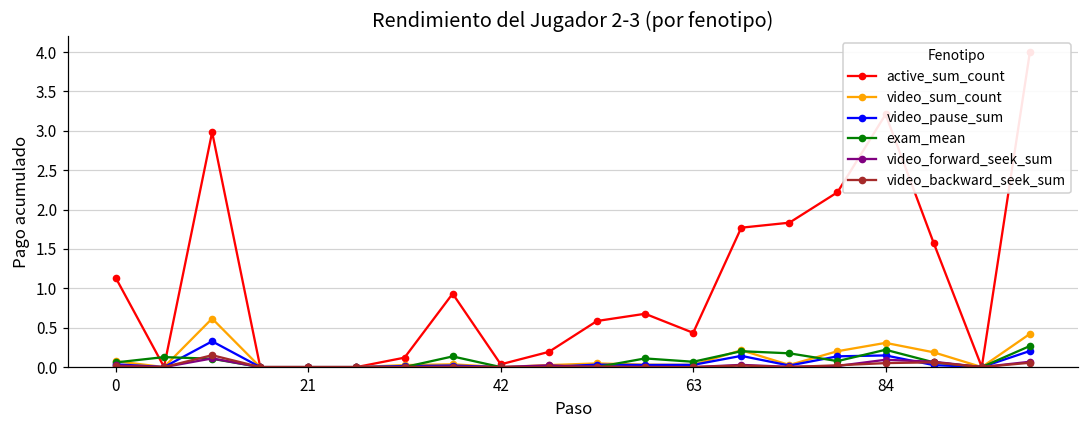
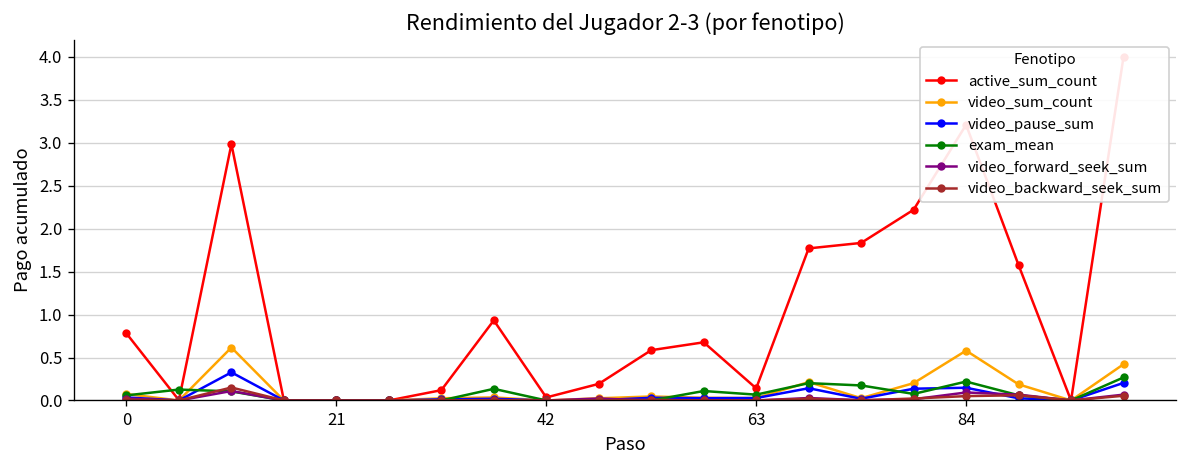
  {
    "active_sum_count": {
-     "0": 1.1,
-     "63": 0.4
+     "0": 0.8,
+     "63": 0.1
    },
    "video_sum_count": {
-     "84": 0.3
+     "84": 0.6
    },
    "video_pause_sum": {
      "84": 0.1
    },
    "exam_mean": {
      "63": 0.1,
      "84": 0.2
    },
    "video_forward_seek_sum": {
      "84": 0.1
    },
    "video_backward_seek_sum": {
      "84": 0.1
    }
  }
